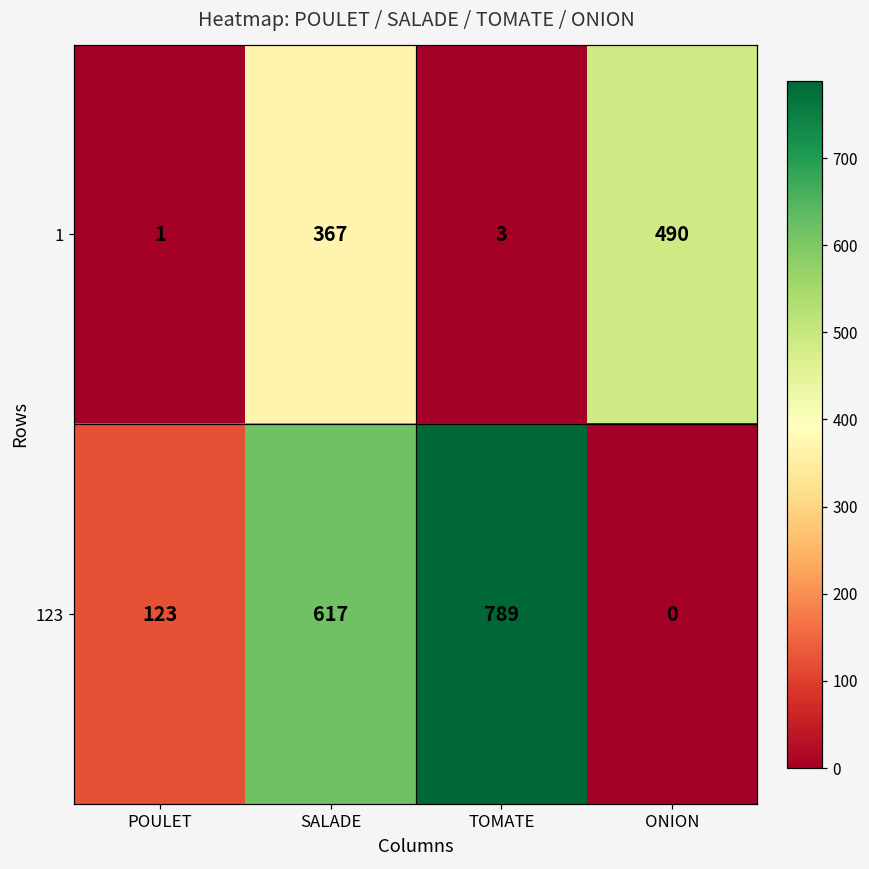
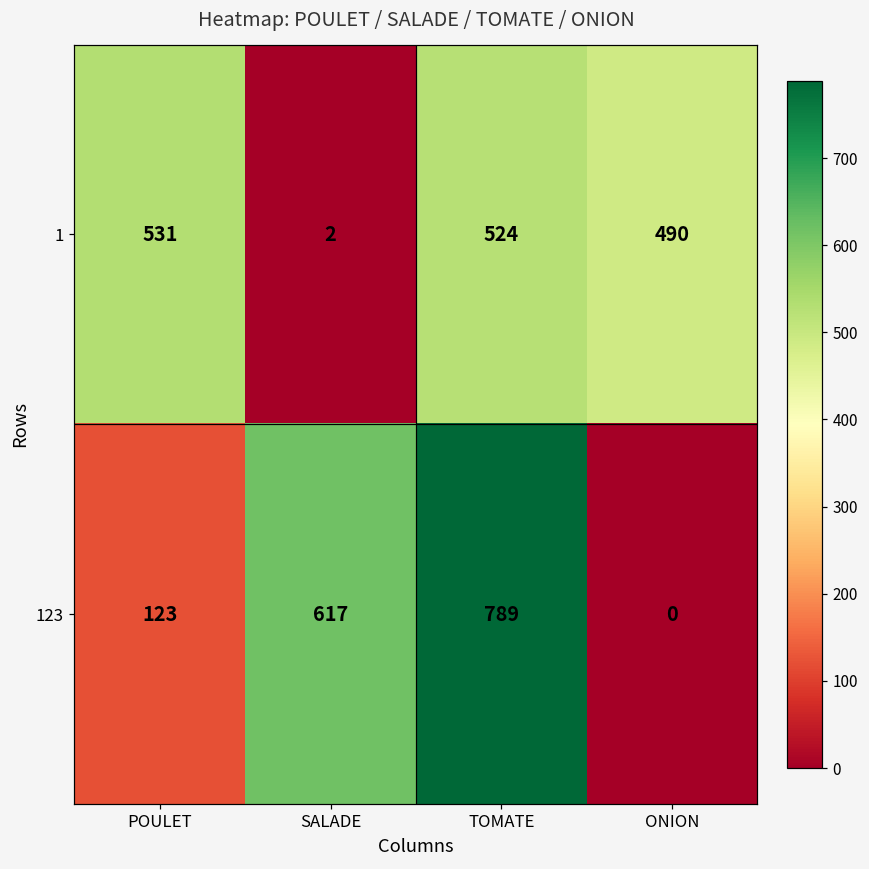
  {
    "1": {
-     "POULET": 1,
-     "SALADE": 367,
-     "TOMATE": 3,
+     "POULET": 531,
+     "SALADE": 2,
+     "TOMATE": 524,
      "ONION": 490
    },
    "123": {
      "POULET": 123,
      "SALADE": 617,
      "TOMATE": 789,
      "ONION": 0
    }
  }
